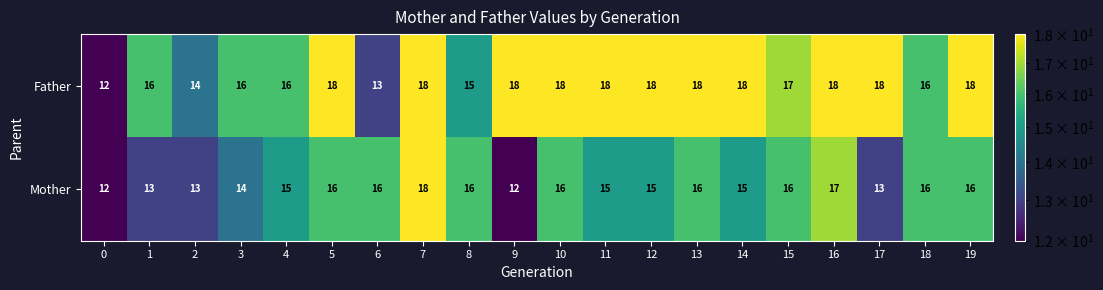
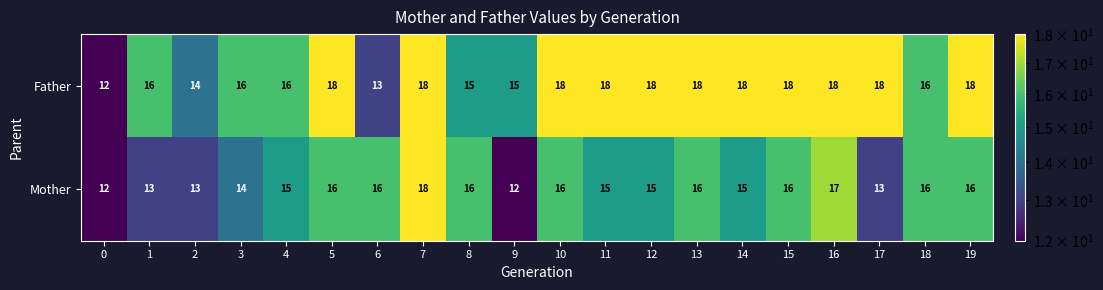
  {
    "Father": {
      "0": 12,
      "1": 16,
      "2": 14,
      "3": 16,
      "4": 16,
      "5": 18,
      "6": 13,
      "7": 18,
      "8": 15,
-     "9": 18,
+     "9": 15,
      "10": 18,
      "11": 18,
      "12": 18,
      "13": 18,
      "14": 18,
-     "15": 17,
+     "15": 18,
      "16": 18,
      "17": 18,
      "18": 16,
      "19": 18
    },
    "Mother": {
      "0": 12,
      "1": 13,
      "2": 13,
      "3": 14,
      "4": 15,
      "5": 16,
      "6": 16,
      "7": 18,
      "8": 16,
      "9": 12,
      "10": 16,
      "11": 15,
      "12": 15,
      "13": 16,
      "14": 15,
      "15": 16,
      "16": 17,
      "17": 13,
      "18": 16,
      "19": 16
    }
  }
